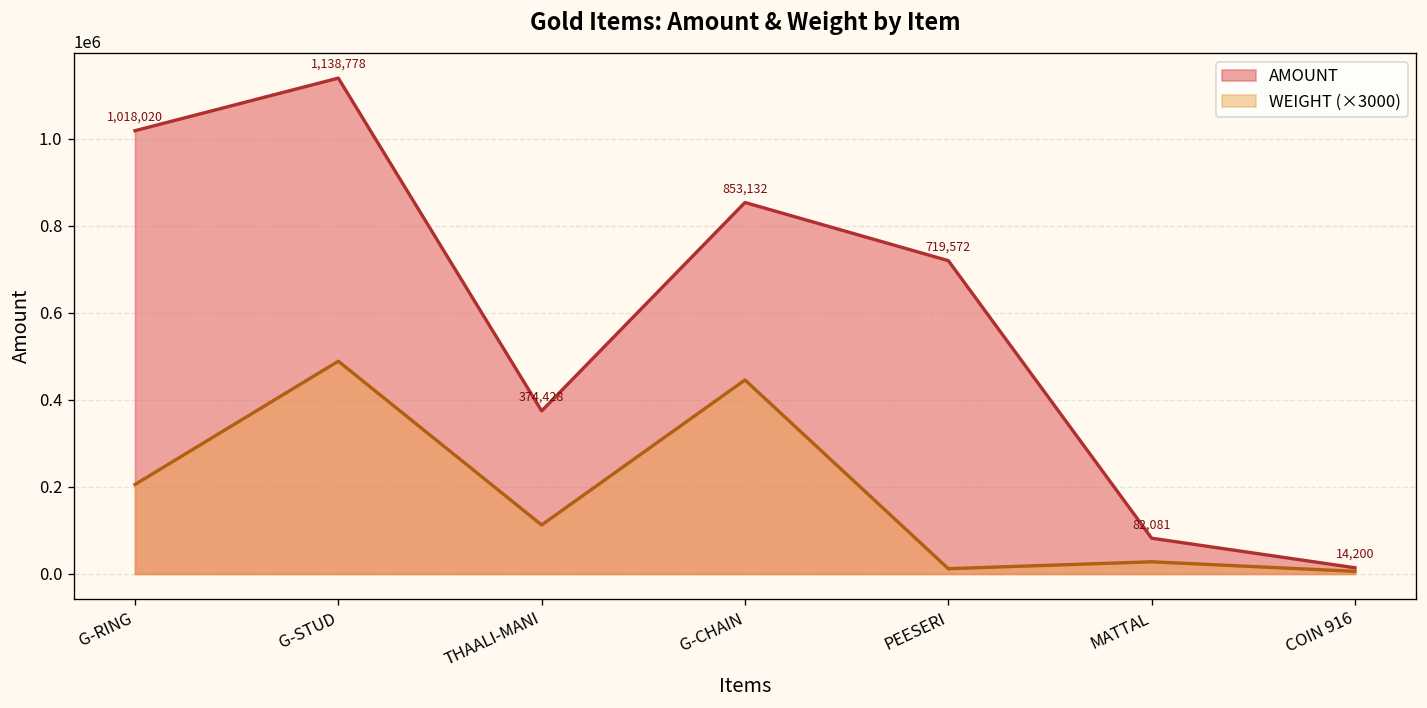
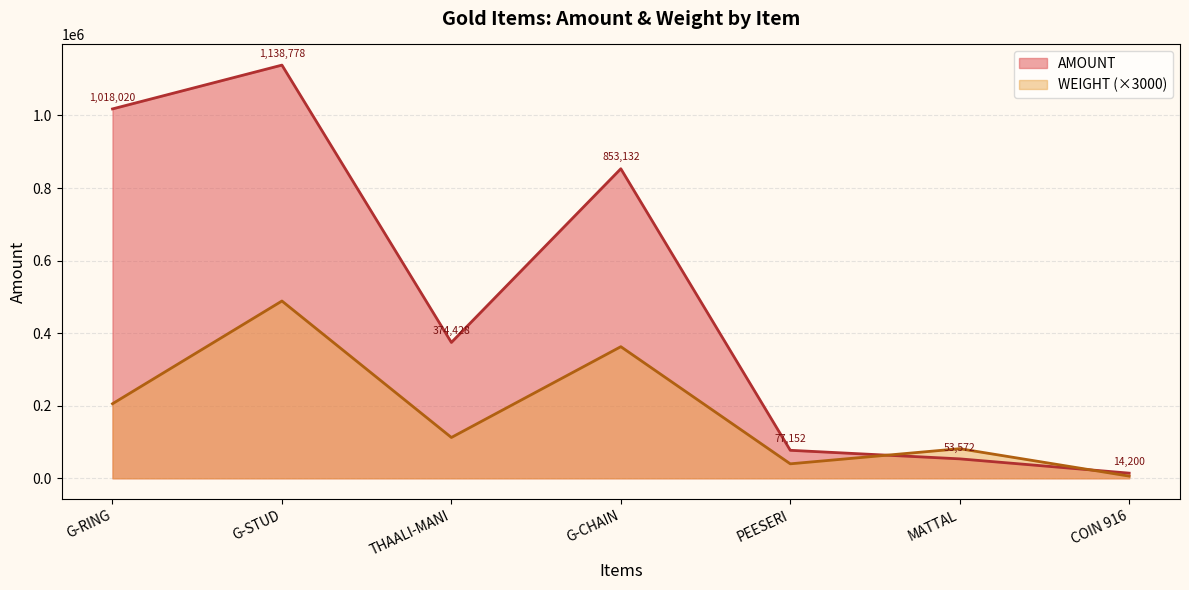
  {
    "AMOUNT": {
      "G-RING": "1,018,020",
      "G-STUD": "1,138,778",
      "THAALI-MANI": "374,428",
      "G-CHAIN": "853,132",
-     "PEESERI": "719,572",
-     "MATTAL": "82,081",
+     "PEESERI": "77,152",
+     "MATTAL": "53,572",
      "COIN 916": "14,200"
    },
    "WEIGHT (×3000)": {
      "G-RING": "210000",
      "G-STUD": "490000",
      "THAALI-MANI": "110000",
-     "G-CHAIN": "450000",
-     "PEESERI": "10000",
-     "MATTAL": "30000",
+     "G-CHAIN": "360000",
+     "PEESERI": "40000",
+     "MATTAL": "80000",
      "COIN 916": "10000"
    }
  }
